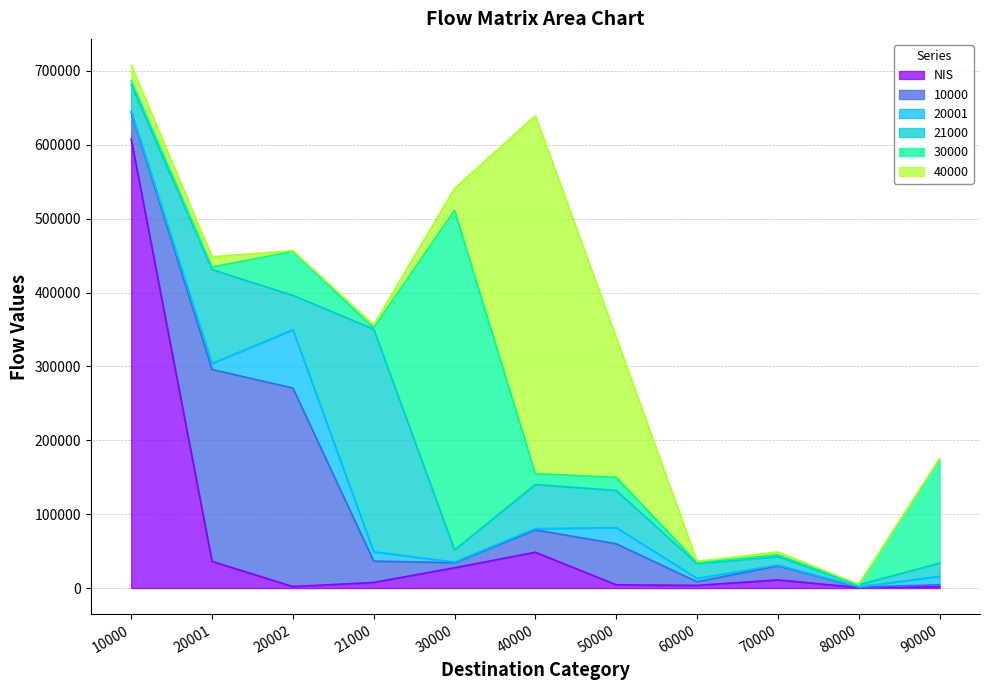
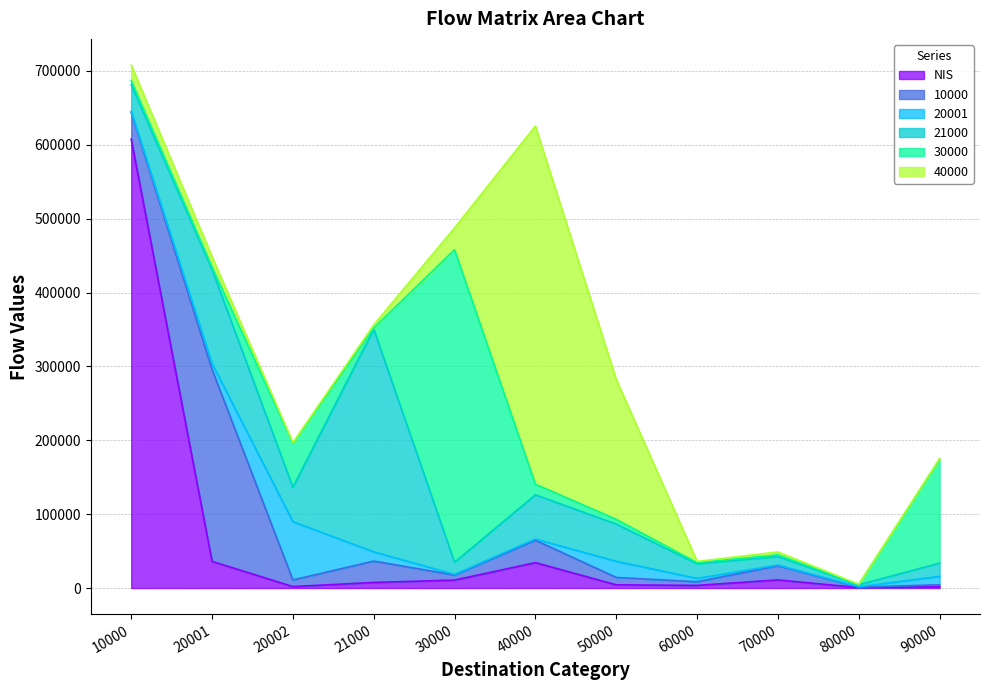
  {
    "NIS": {
      "10000": 610000,
      "20001": 40000,
      "20002": 0,
      "21000": 10000,
-     "30000": 30000,
-     "40000": 50000,
+     "30000": 10000,
+     "40000": 30000,
      "50000": 0,
      "60000": 0,
      "70000": 10000
    },
    "10000": {
      "20001": 260000,
-     "20002": 270000,
+     "20002": 10000,
      "21000": 30000,
-     "50000": 60000,
+     "50000": 10000,
      "60000": 0
    },
    "30000": {
      "10000": 10000,
-     "30000": 460000,
+     "30000": 420000,
      "40000": 10000,
-     "50000": 20000
+     "50000": 10000
    },
    "40000": {
      "10000": 20000,
      "20001": 10000,
      "21000": 0,
      "30000": 30000,
      "40000": 480000,
      "50000": 190000,
      "70000": 0
    }
  }
